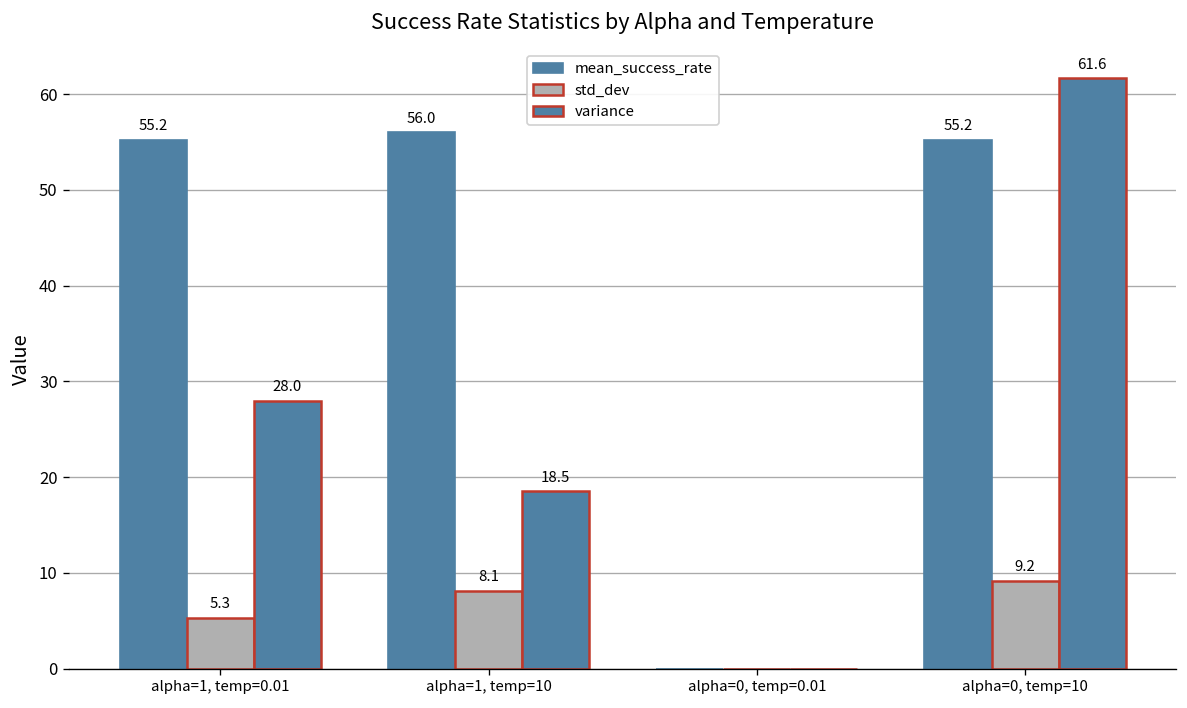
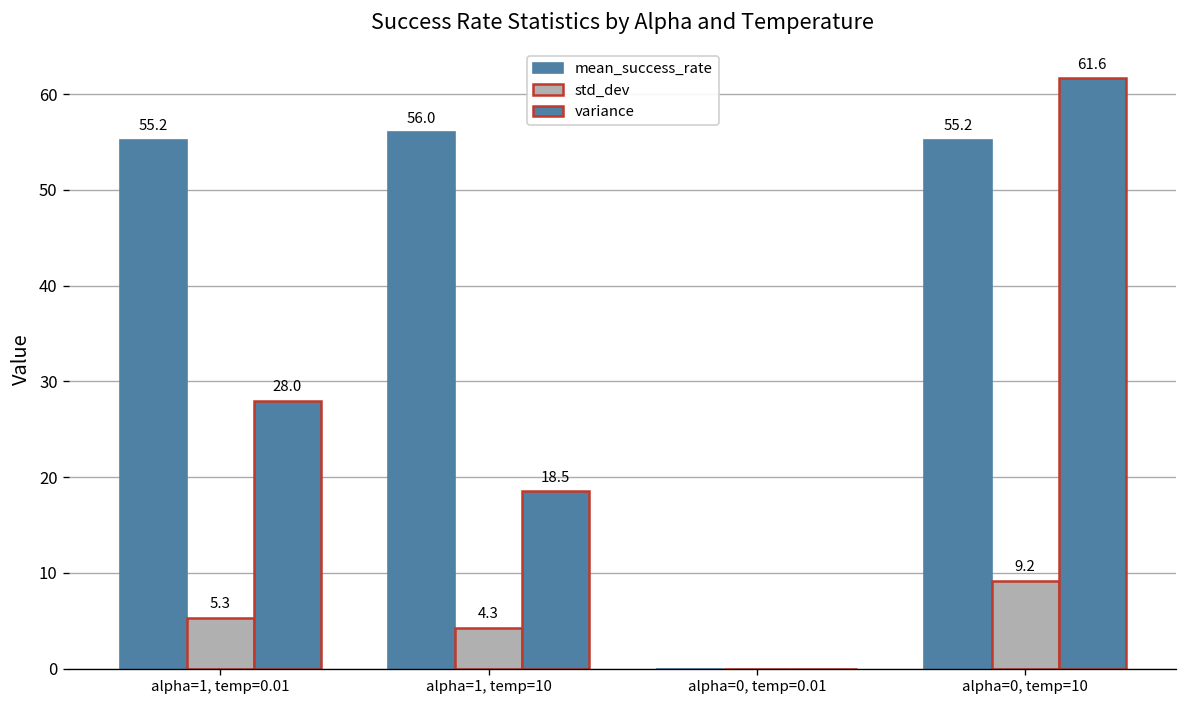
  {
    "std_dev": {
      "alpha=1, temp=0.01": 5.3,
-     "alpha=1, temp=10": 8.1,
+     "alpha=1, temp=10": 4.3,
      "alpha=0, temp=10": 9.2
    }
  }
